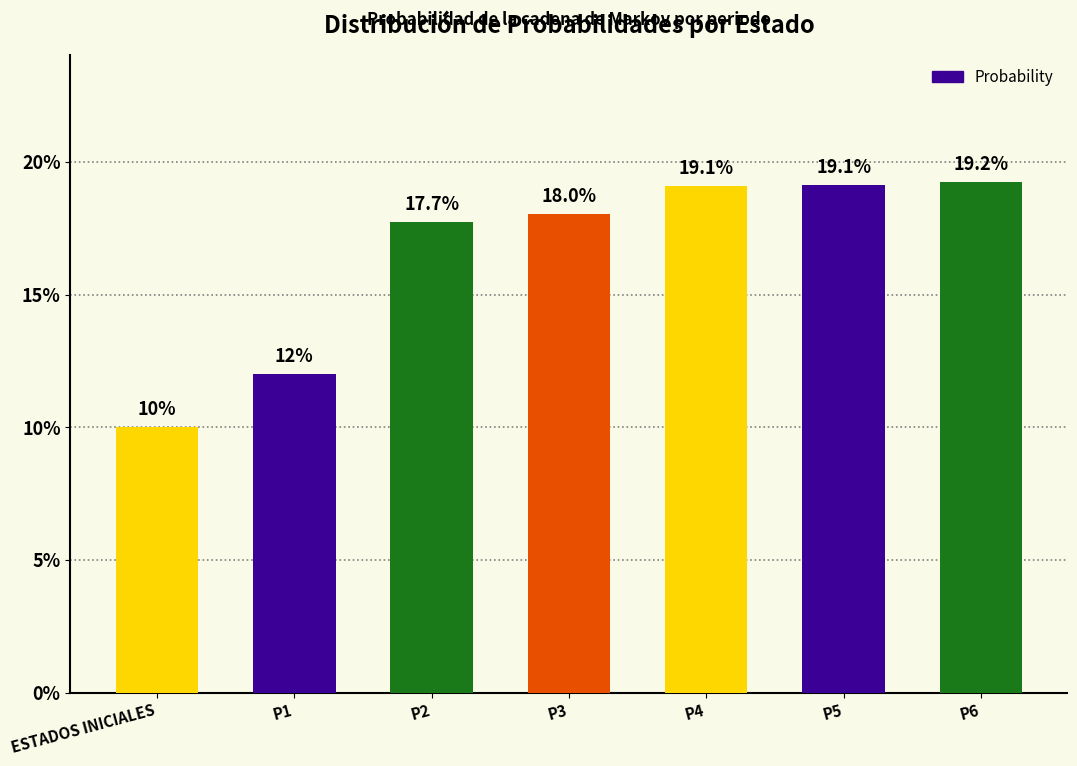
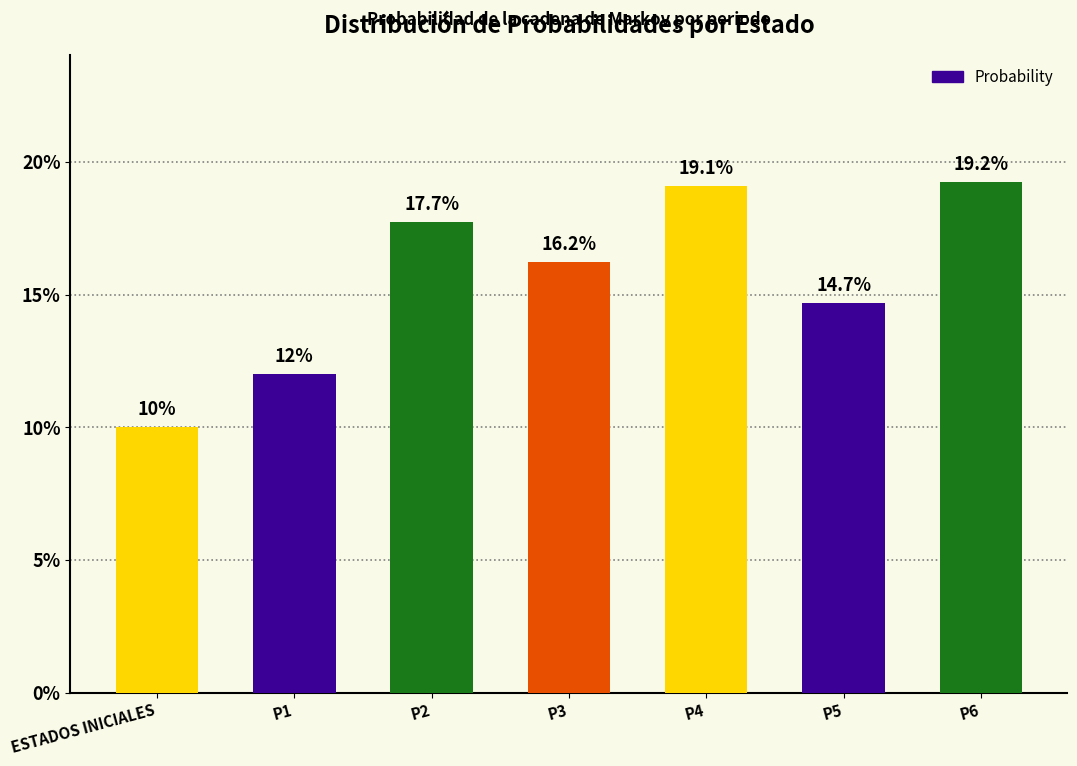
  {
    "ESTADOS INICIALES": "10%",
    "P1": "12%",
    "P2": "17.7%",
-   "P3": "18.0%",
+   "P3": "16.2%",
    "P4": "19.1%",
-   "P5": "19.1%",
+   "P5": "14.7%",
    "P6": "19.2%"
  }
